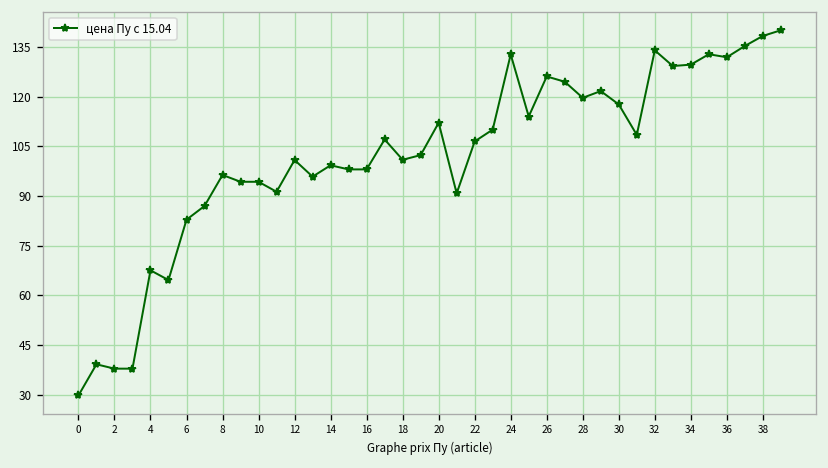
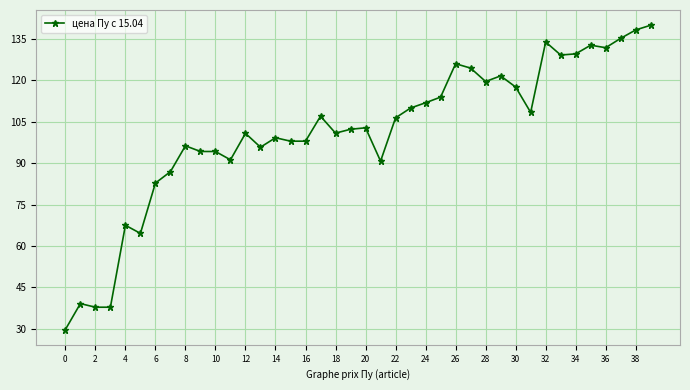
  {
    "0": 30,
    "2": 38,
    "4": 68,
    "6": 83,
    "8": 96,
    "10": 94,
    "12": 101,
    "14": 99,
    "16": 98,
    "18": 101,
-   "20": 112,
+   "20": 103,
    "22": 106,
-   "24": 133,
+   "24": 112,
    "26": 126,
    "28": 120,
    "30": 118,
    "32": 134,
    "34": 130,
    "36": 132,
    "38": 138
  }
